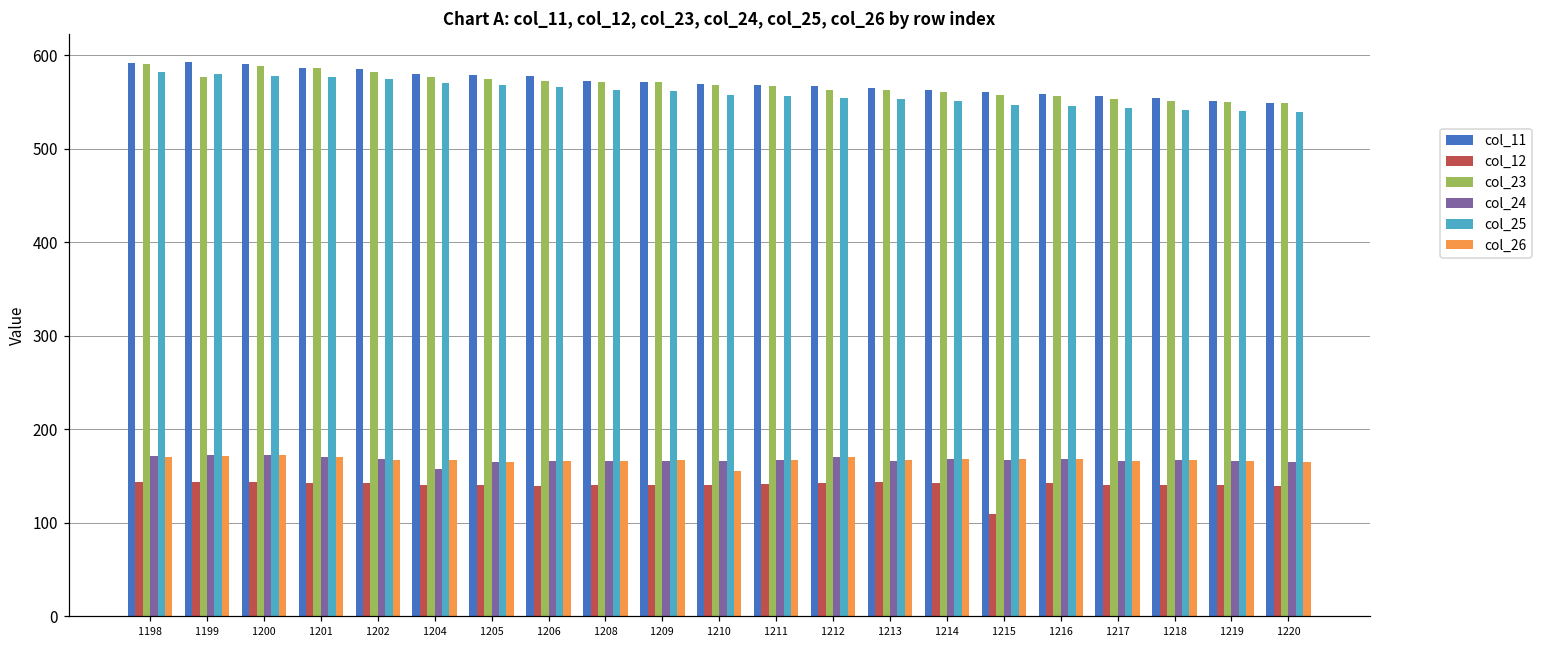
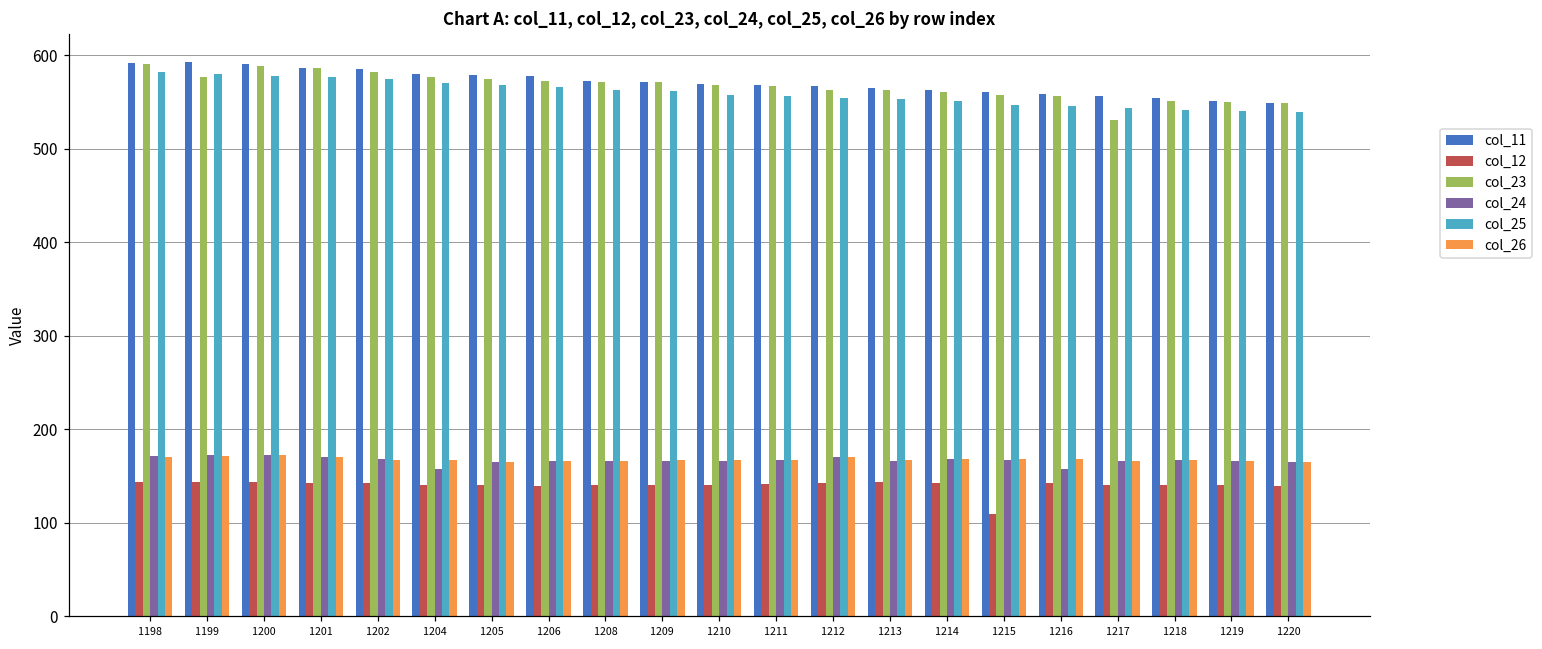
  {
    "col_12": {
      "1198": 140,
      "1199": 140,
      "1200": 140,
      "1201": 140,
      "1202": 140,
      "1204": 140,
      "1205": 140,
      "1206": 140,
      "1208": 140,
      "1209": 140,
      "1210": 140,
      "1211": 140,
      "1212": 140,
      "1213": 140,
      "1214": 140,
      "1215": 110,
      "1216": 140,
      "1217": 140,
      "1218": 140,
      "1219": 140,
      "1220": 140
    },
    "col_23": {
      "1198": 590,
      "1199": 580,
      "1200": 590,
      "1201": 590,
      "1202": 580,
      "1204": 580,
      "1205": 570,
      "1206": 570,
      "1208": 570,
      "1209": 570,
      "1210": 570,
      "1211": 570,
      "1212": 560,
      "1213": 560,
      "1214": 560,
      "1215": 560,
      "1216": 560,
-     "1217": 550,
+     "1217": 530,
      "1218": 550,
      "1219": 550,
      "1220": 550
    },
    "col_24": {
      "1198": 170,
      "1199": 170,
      "1200": 170,
      "1201": 170,
      "1202": 170,
      "1204": 160,
      "1205": 170,
      "1206": 170,
      "1208": 170,
      "1209": 170,
      "1210": 170,
      "1211": 170,
      "1212": 170,
      "1213": 170,
      "1214": 170,
      "1215": 170,
-     "1216": 170,
+     "1216": 160,
      "1217": 170,
      "1218": 170,
      "1219": 170,
      "1220": 170
    },
    "col_26": {
      "1198": 170,
      "1199": 170,
      "1200": 170,
      "1201": 170,
      "1202": 170,
      "1204": 170,
      "1205": 170,
      "1206": 170,
      "1208": 170,
      "1209": 170,
-     "1210": 160,
+     "1210": 170,
      "1211": 170,
      "1212": 170,
      "1213": 170,
      "1214": 170,
      "1215": 170,
      "1216": 170,
      "1217": 170,
      "1218": 170,
      "1219": 170,
      "1220": 160
    }
  }
